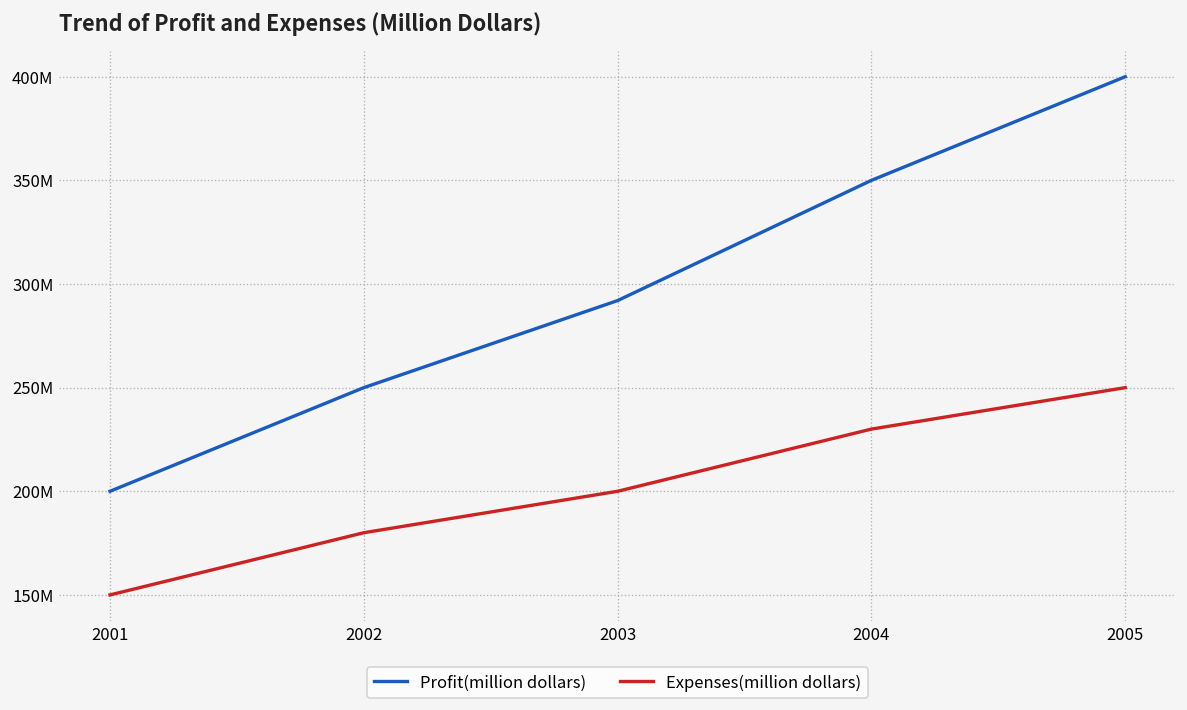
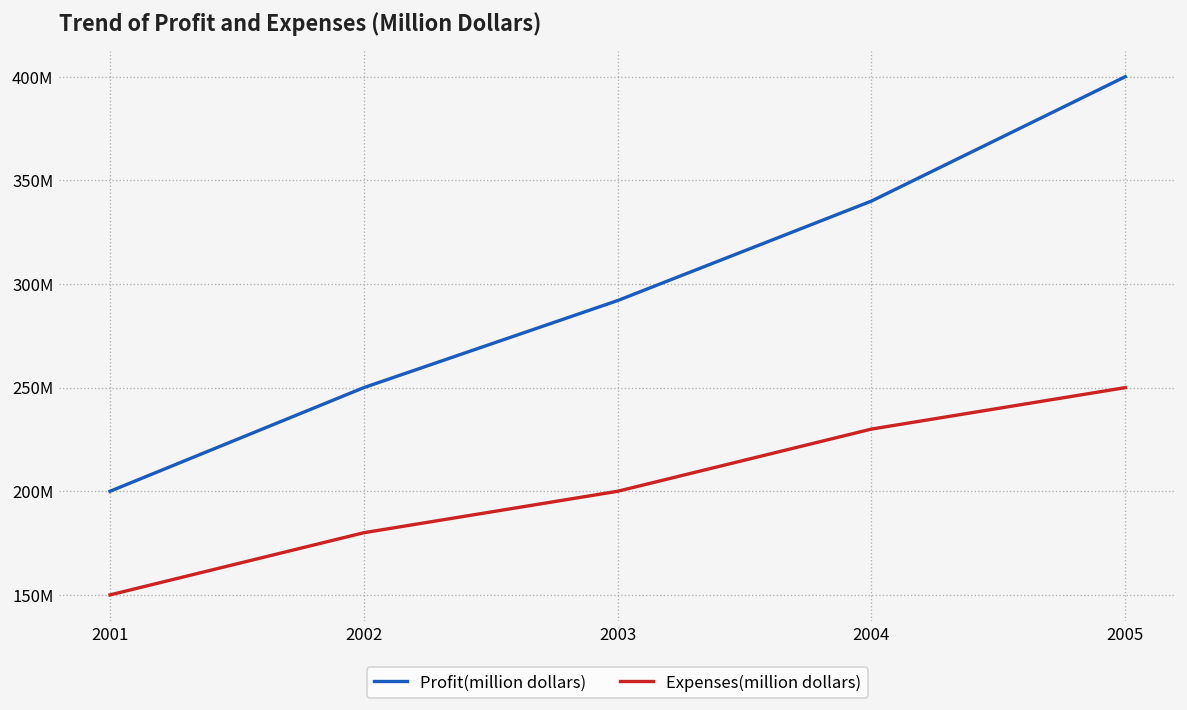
  {
    "Profit(million dollars)": {
      "2001": 200000000,
      "2002": 250000000,
      "2003": 292000000,
-     "2004": 350000000,
+     "2004": 340000000,
      "2005": 400000000
    },
    "Expenses(million dollars)": {
      "2001": 150000000,
      "2002": 180000000,
      "2003": 200000000,
      "2004": 230000000,
      "2005": 250000000
    }
  }
